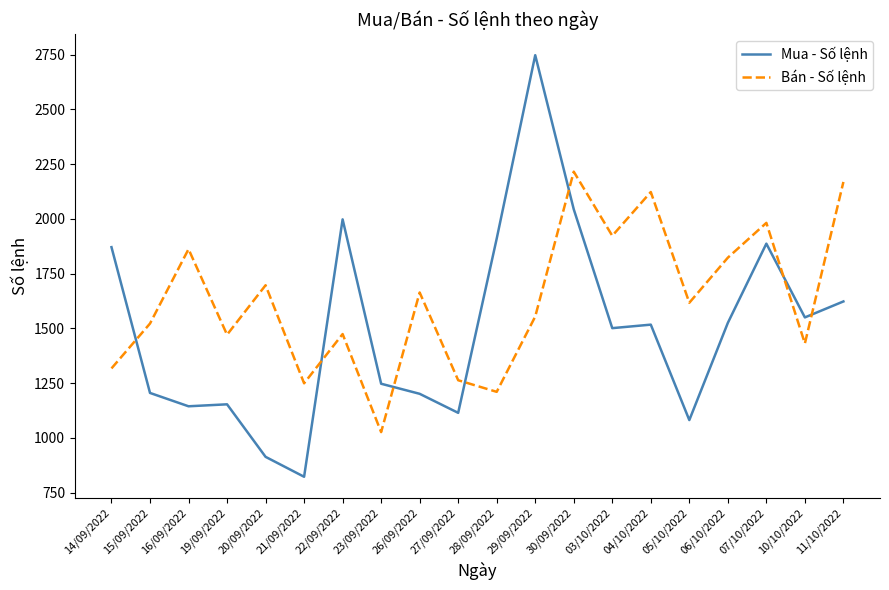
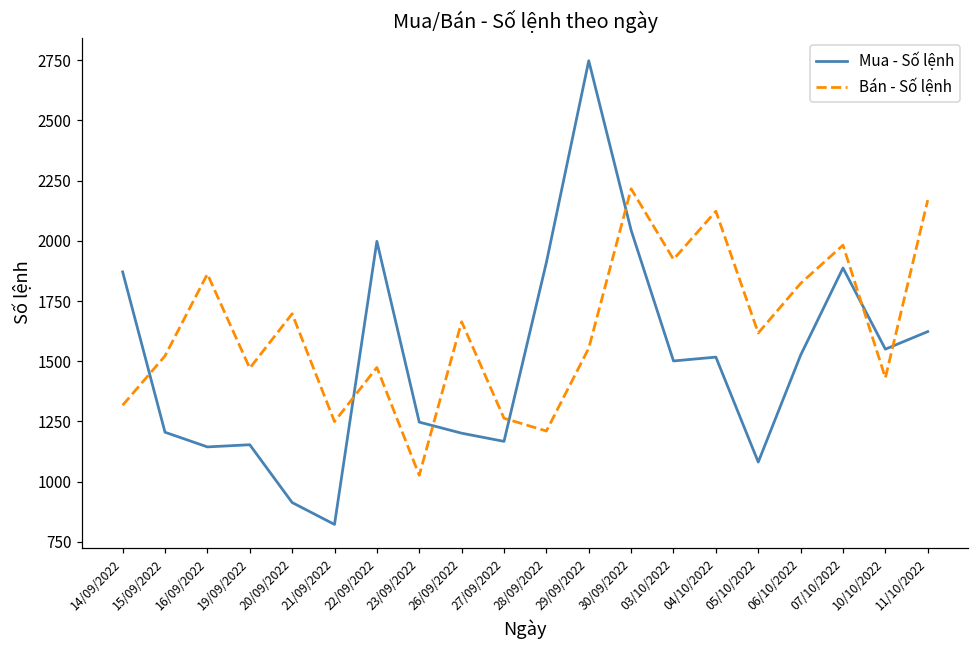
  {
    "Mua - Số lệnh": {
      "14/09/2022": 1870,
      "15/09/2022": 1210,
      "16/09/2022": 1140,
      "19/09/2022": 1150,
      "20/09/2022": 910,
      "21/09/2022": 820,
      "22/09/2022": 2000,
      "23/09/2022": 1250,
      "26/09/2022": 1200,
-     "27/09/2022": 1110,
+     "27/09/2022": 1170,
      "28/09/2022": 1910,
      "29/09/2022": 2750,
      "30/09/2022": 2040,
      "03/10/2022": 1500,
      "04/10/2022": 1520,
      "05/10/2022": 1080,
      "06/10/2022": 1530,
      "07/10/2022": 1890,
      "10/10/2022": 1550,
      "11/10/2022": 1620
    },
    "Bán - Số lệnh": {
      "14/09/2022": 1320,
      "15/09/2022": 1520,
      "16/09/2022": 1860,
      "19/09/2022": 1470,
      "20/09/2022": 1700,
      "21/09/2022": 1250,
      "22/09/2022": 1470,
      "23/09/2022": 1030,
      "26/09/2022": 1660,
      "27/09/2022": 1260,
      "28/09/2022": 1210,
      "29/09/2022": 1550,
      "30/09/2022": 2220,
      "03/10/2022": 1920,
      "04/10/2022": 2120,
      "05/10/2022": 1620,
      "06/10/2022": 1820,
      "07/10/2022": 1980,
      "10/10/2022": 1430,
      "11/10/2022": 2170
    }
  }
